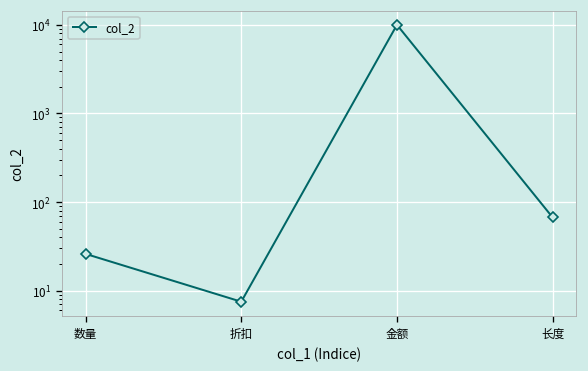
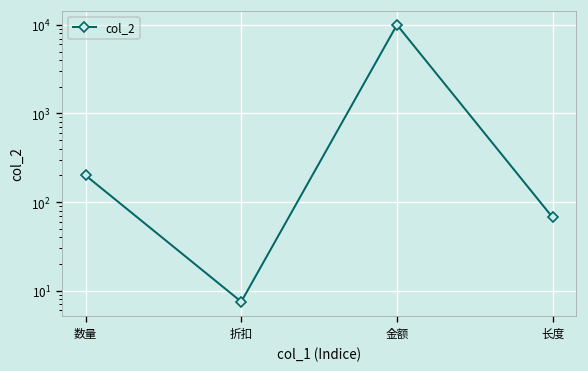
  {
-   "数量": 26,
+   "数量": 200,
    "折扣": 8,
    "金额": 10000,
    "长度": 70
  }
